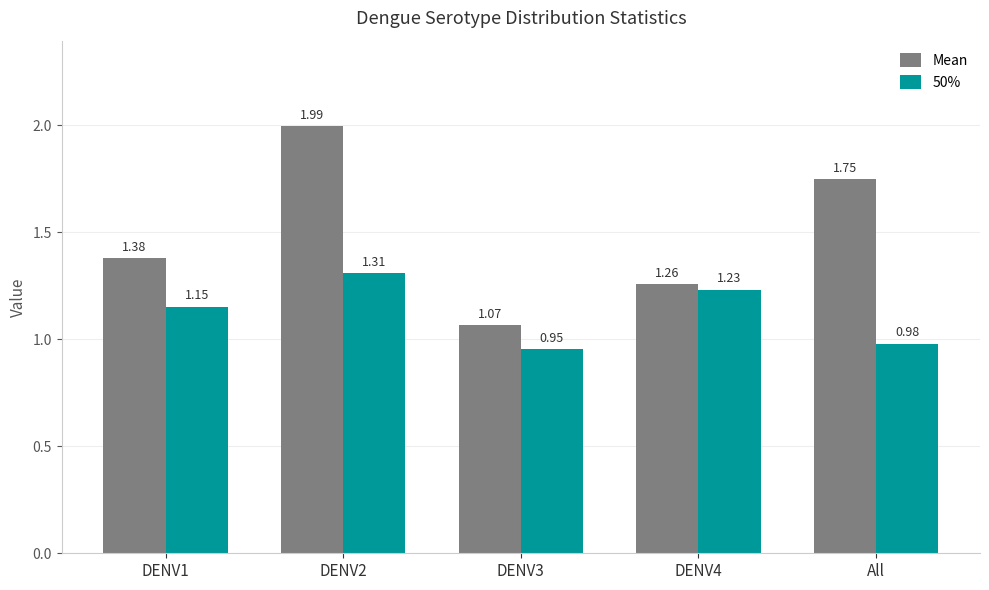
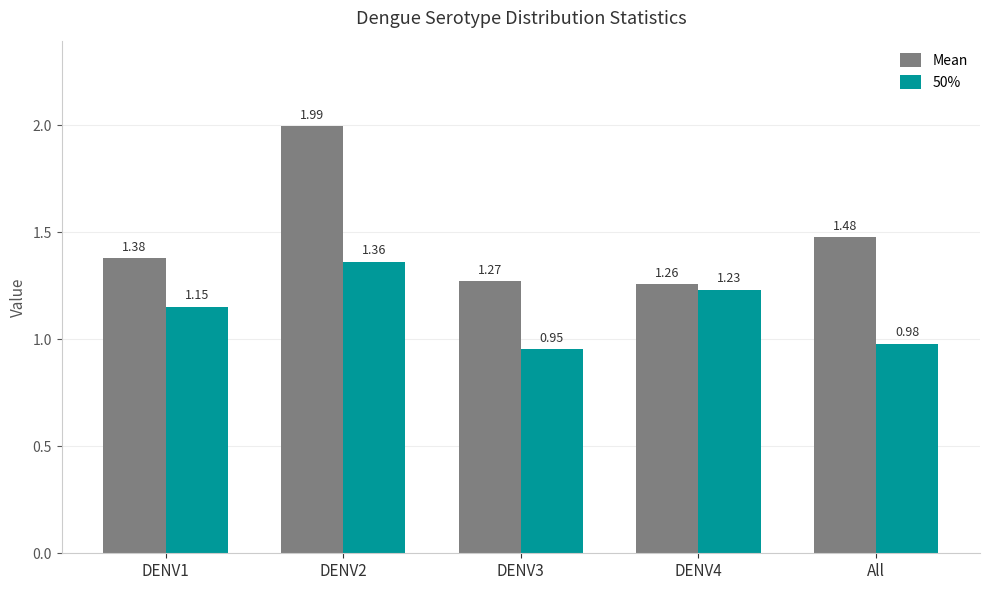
  {
    "Mean": {
      "DENV1": 1.38,
      "DENV2": 1.99,
-     "DENV3": 1.07,
+     "DENV3": 1.27,
      "DENV4": 1.26,
-     "All": 1.75
+     "All": 1.48
    },
    "50%": {
      "DENV1": 1.15,
-     "DENV2": 1.31,
+     "DENV2": 1.36,
      "DENV3": 0.95,
      "DENV4": 1.23,
      "All": 0.98
    }
  }
